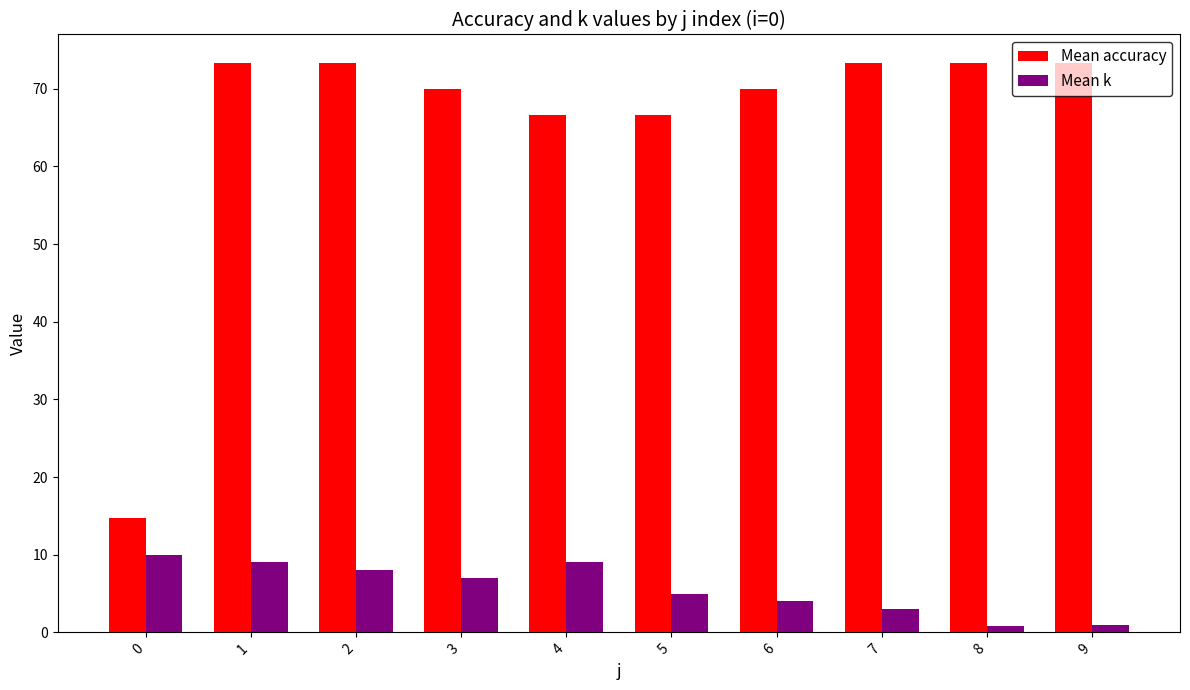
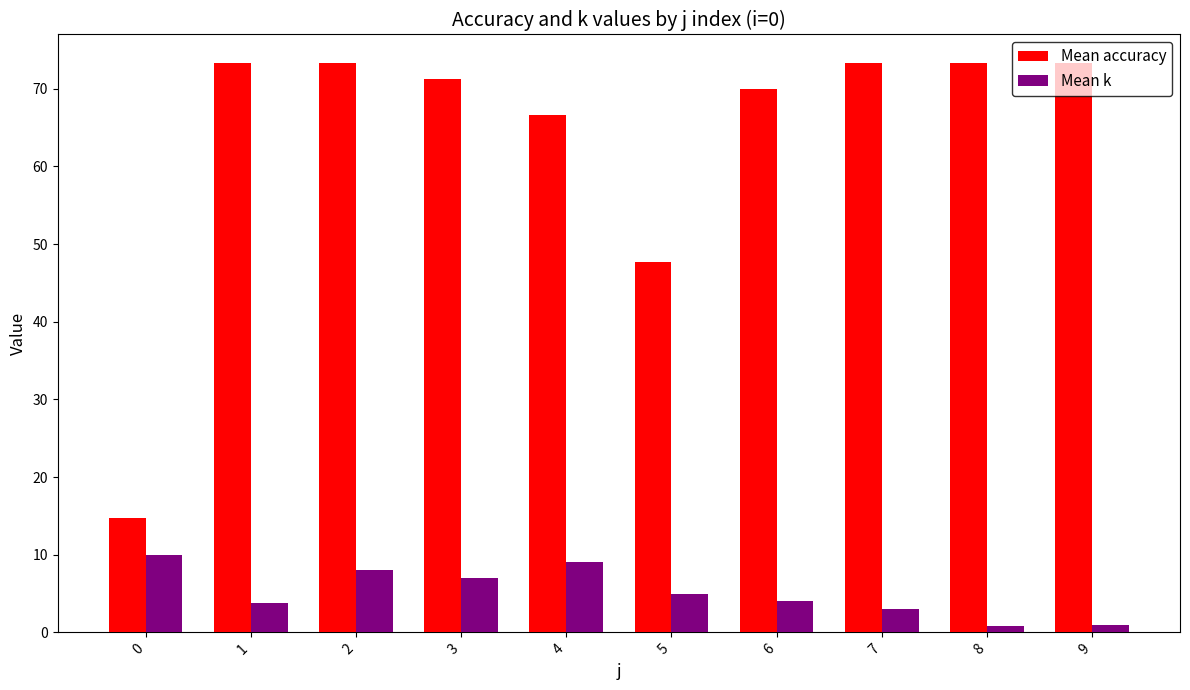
  {
    "Mean accuracy": {
      "0": 15,
      "1": 73,
      "2": 73,
-     "3": 70,
+     "3": 71,
      "4": 67,
-     "5": 67,
+     "5": 48,
      "6": 70,
      "7": 73,
      "8": 73
    },
    "Mean k": {
      "0": 10,
-     "1": 9,
+     "1": 4,
      "2": 8,
      "3": 7,
      "4": 9,
      "5": 5,
      "6": 4,
      "7": 3,
      "8": 1,
      "9": 1
    }
  }
